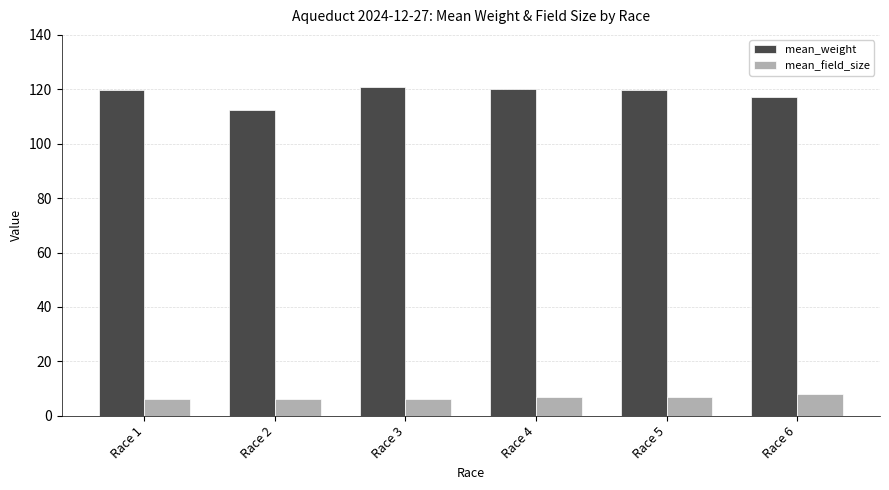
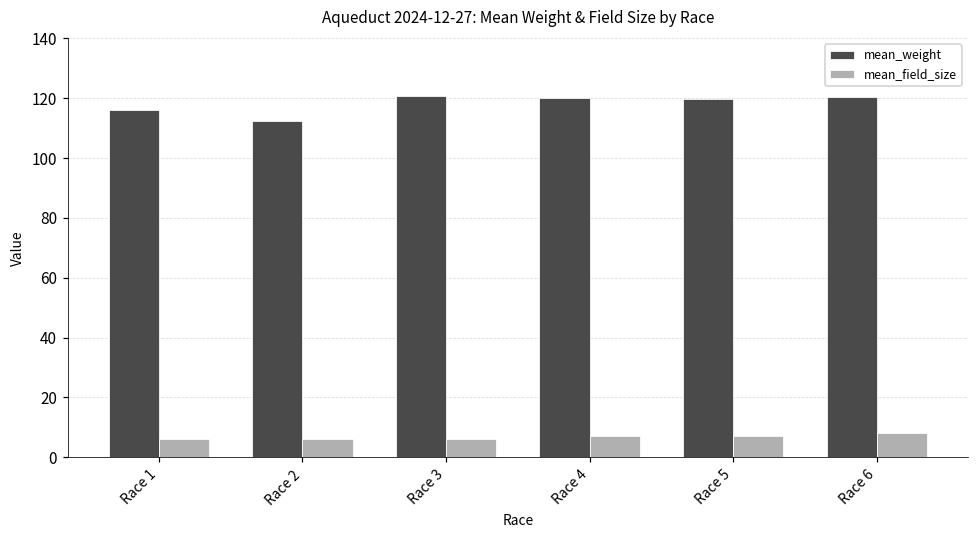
  {
    "mean_weight": {
-     "Race 1": 120,
+     "Race 1": 116,
      "Race 2": 113,
      "Race 3": 121,
      "Race 4": 120,
      "Race 5": 120,
-     "Race 6": 117
+     "Race 6": 121
    },
    "mean_field_size": {
      "Race 1": 6,
      "Race 2": 6,
      "Race 3": 6,
      "Race 4": 7,
      "Race 5": 7,
      "Race 6": 8
    }
  }
